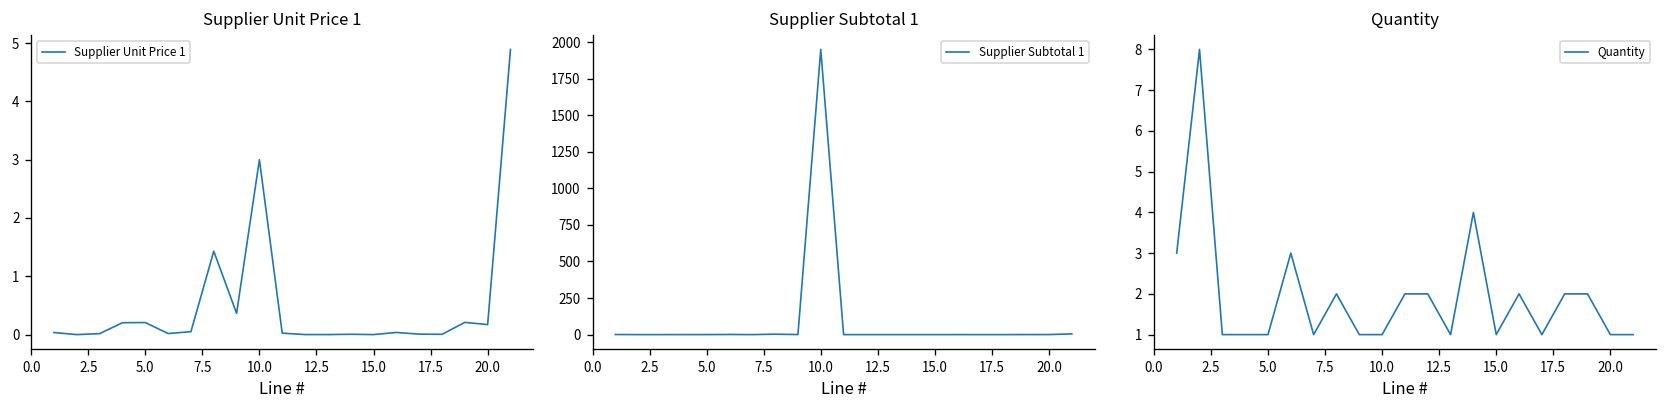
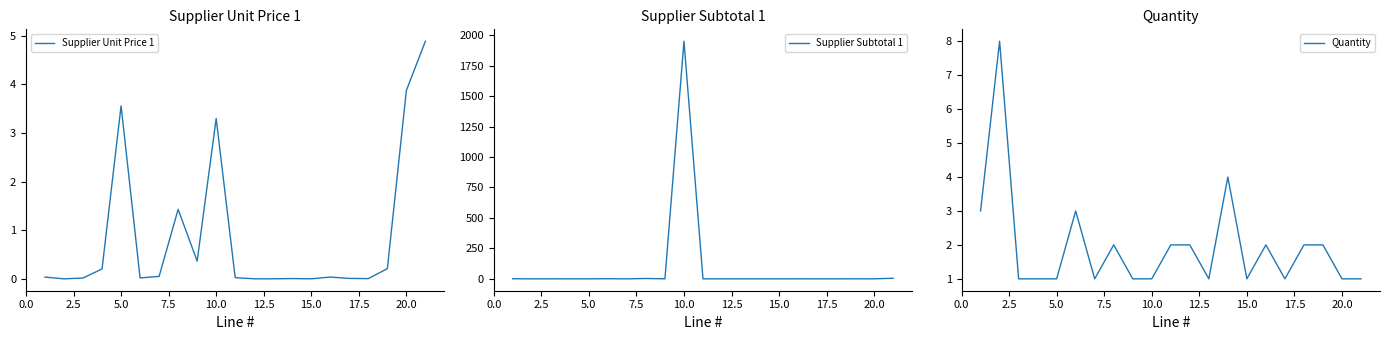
  {
    "Supplier Unit Price 1": {
-     "5.0": 0.2,
-     "10.0": 3.0,
+     "5.0": 3.6,
+     "10.0": 3.3,
      "15.0": 0.0,
-     "20.0": 0.2
+     "20.0": 3.9
    },
    "Supplier Subtotal 1": {
      "5.0": 0,
      "10.0": 1950,
      "15.0": 0,
      "20.0": 0
    },
    "Quantity": {
      "5.0": 1.0,
      "10.0": 1.0,
      "15.0": 1.0,
      "20.0": 1.0
    }
  }
